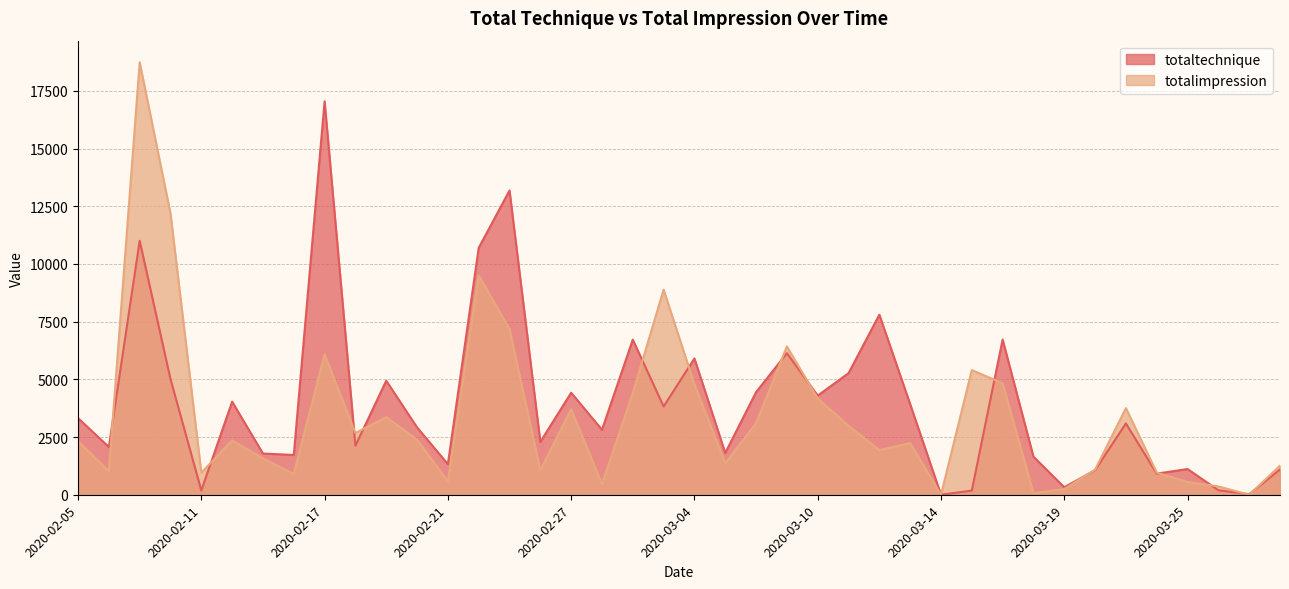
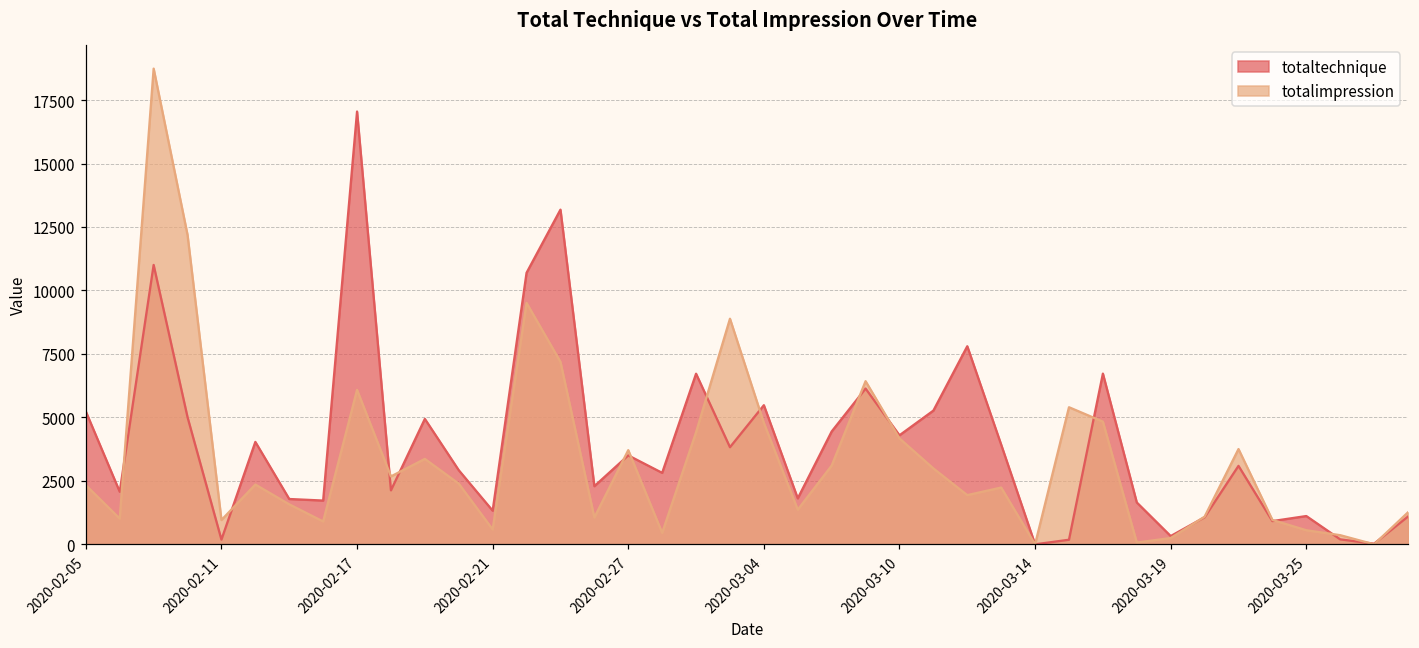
  {
    "totaltechnique": {
-     "2020-02-05": 3300,
+     "2020-02-05": 5200,
      "2020-02-11": 200,
      "2020-02-17": 17000,
      "2020-02-21": 1300,
-     "2020-02-27": 4400,
-     "2020-03-04": 5900,
+     "2020-02-27": 3500,
+     "2020-03-04": 5500,
      "2020-03-10": 4300,
      "2020-03-25": 1100
    },
    "totalimpression": {
      "2020-02-05": 2300,
      "2020-02-11": 1000,
      "2020-02-17": 6100,
      "2020-02-21": 600,
      "2020-02-27": 3700,
      "2020-03-04": 4800,
      "2020-03-10": 4200,
      "2020-03-25": 600
    }
  }
